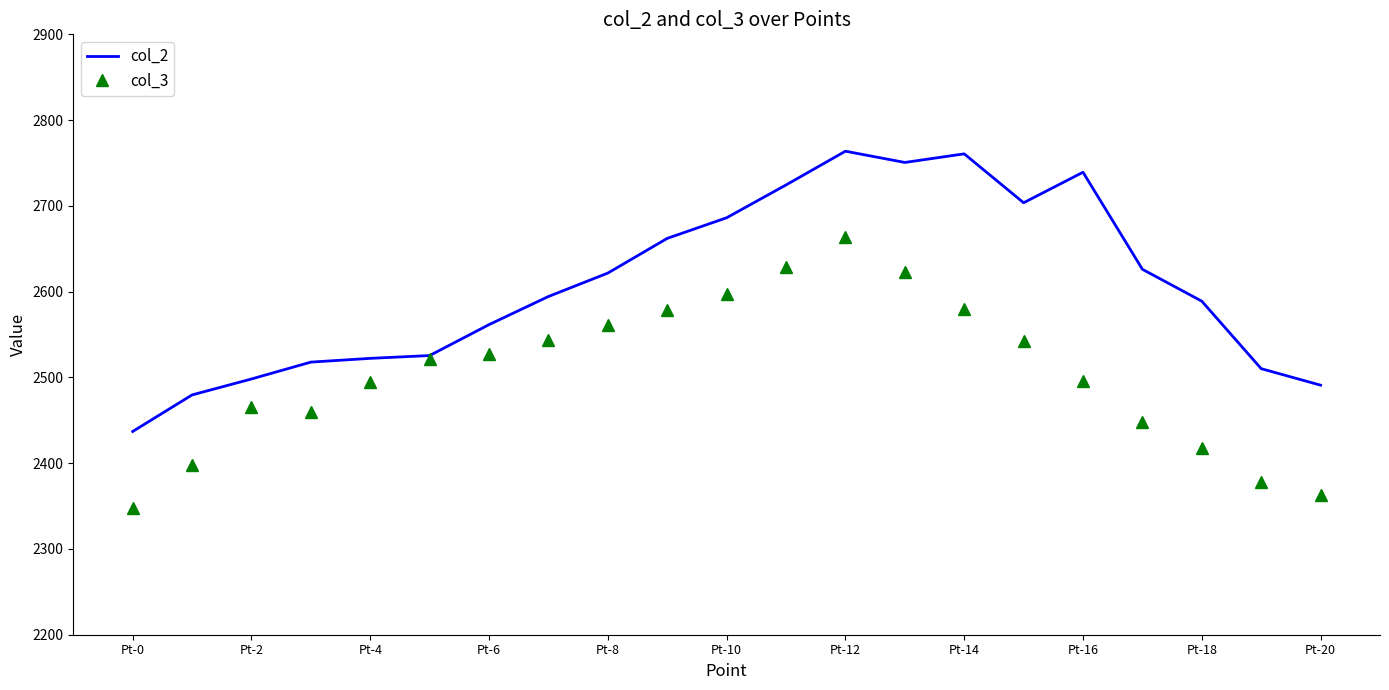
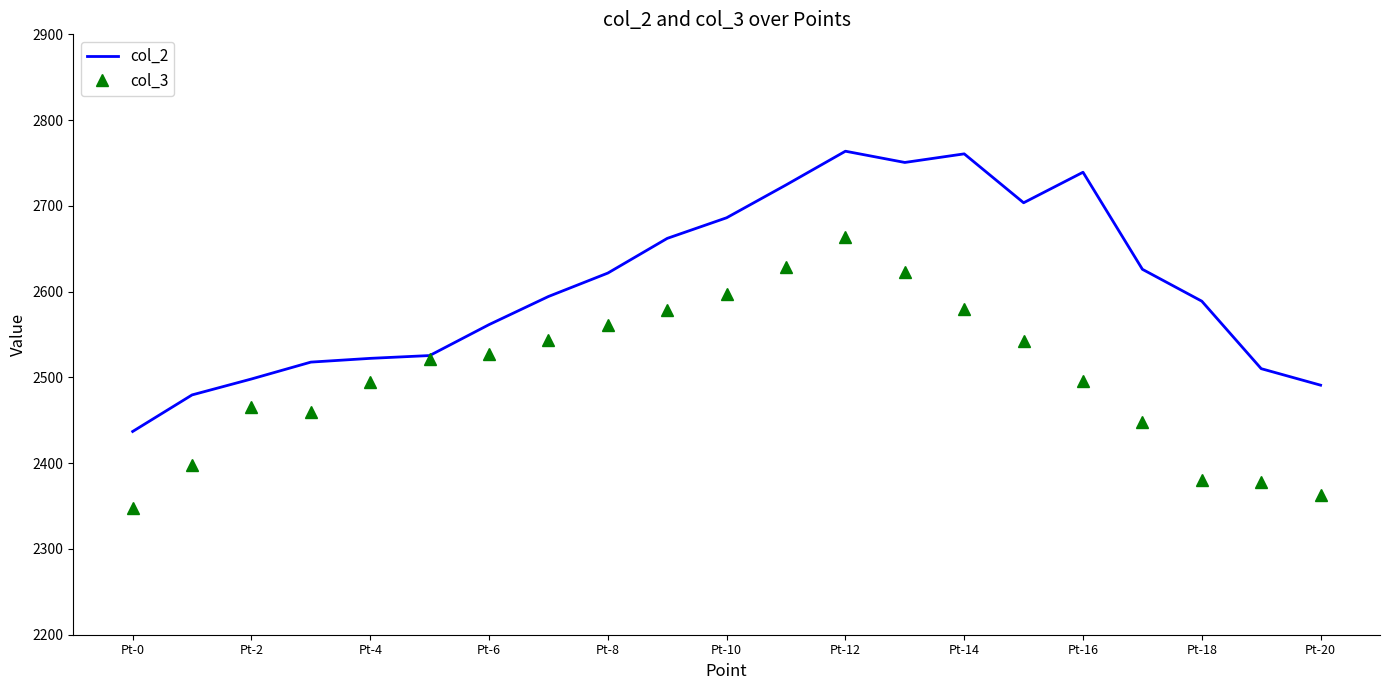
  {
    "col_2": {
      "Pt-0": 2440,
      "Pt-2": 2500,
      "Pt-4": 2520,
      "Pt-6": 2560,
      "Pt-8": 2620,
      "Pt-10": 2690,
      "Pt-12": 2760,
      "Pt-14": 2760,
      "Pt-16": 2740,
      "Pt-18": 2590,
      "Pt-20": 2490
    },
    "col_3": {
      "Pt-0": 2350,
      "Pt-2": 2460,
      "Pt-4": 2500,
      "Pt-6": 2530,
      "Pt-8": 2560,
      "Pt-10": 2600,
      "Pt-12": 2660,
      "Pt-14": 2580,
      "Pt-16": 2500,
-     "Pt-18": 2420,
+     "Pt-18": 2380,
      "Pt-20": 2360
    }
  }
